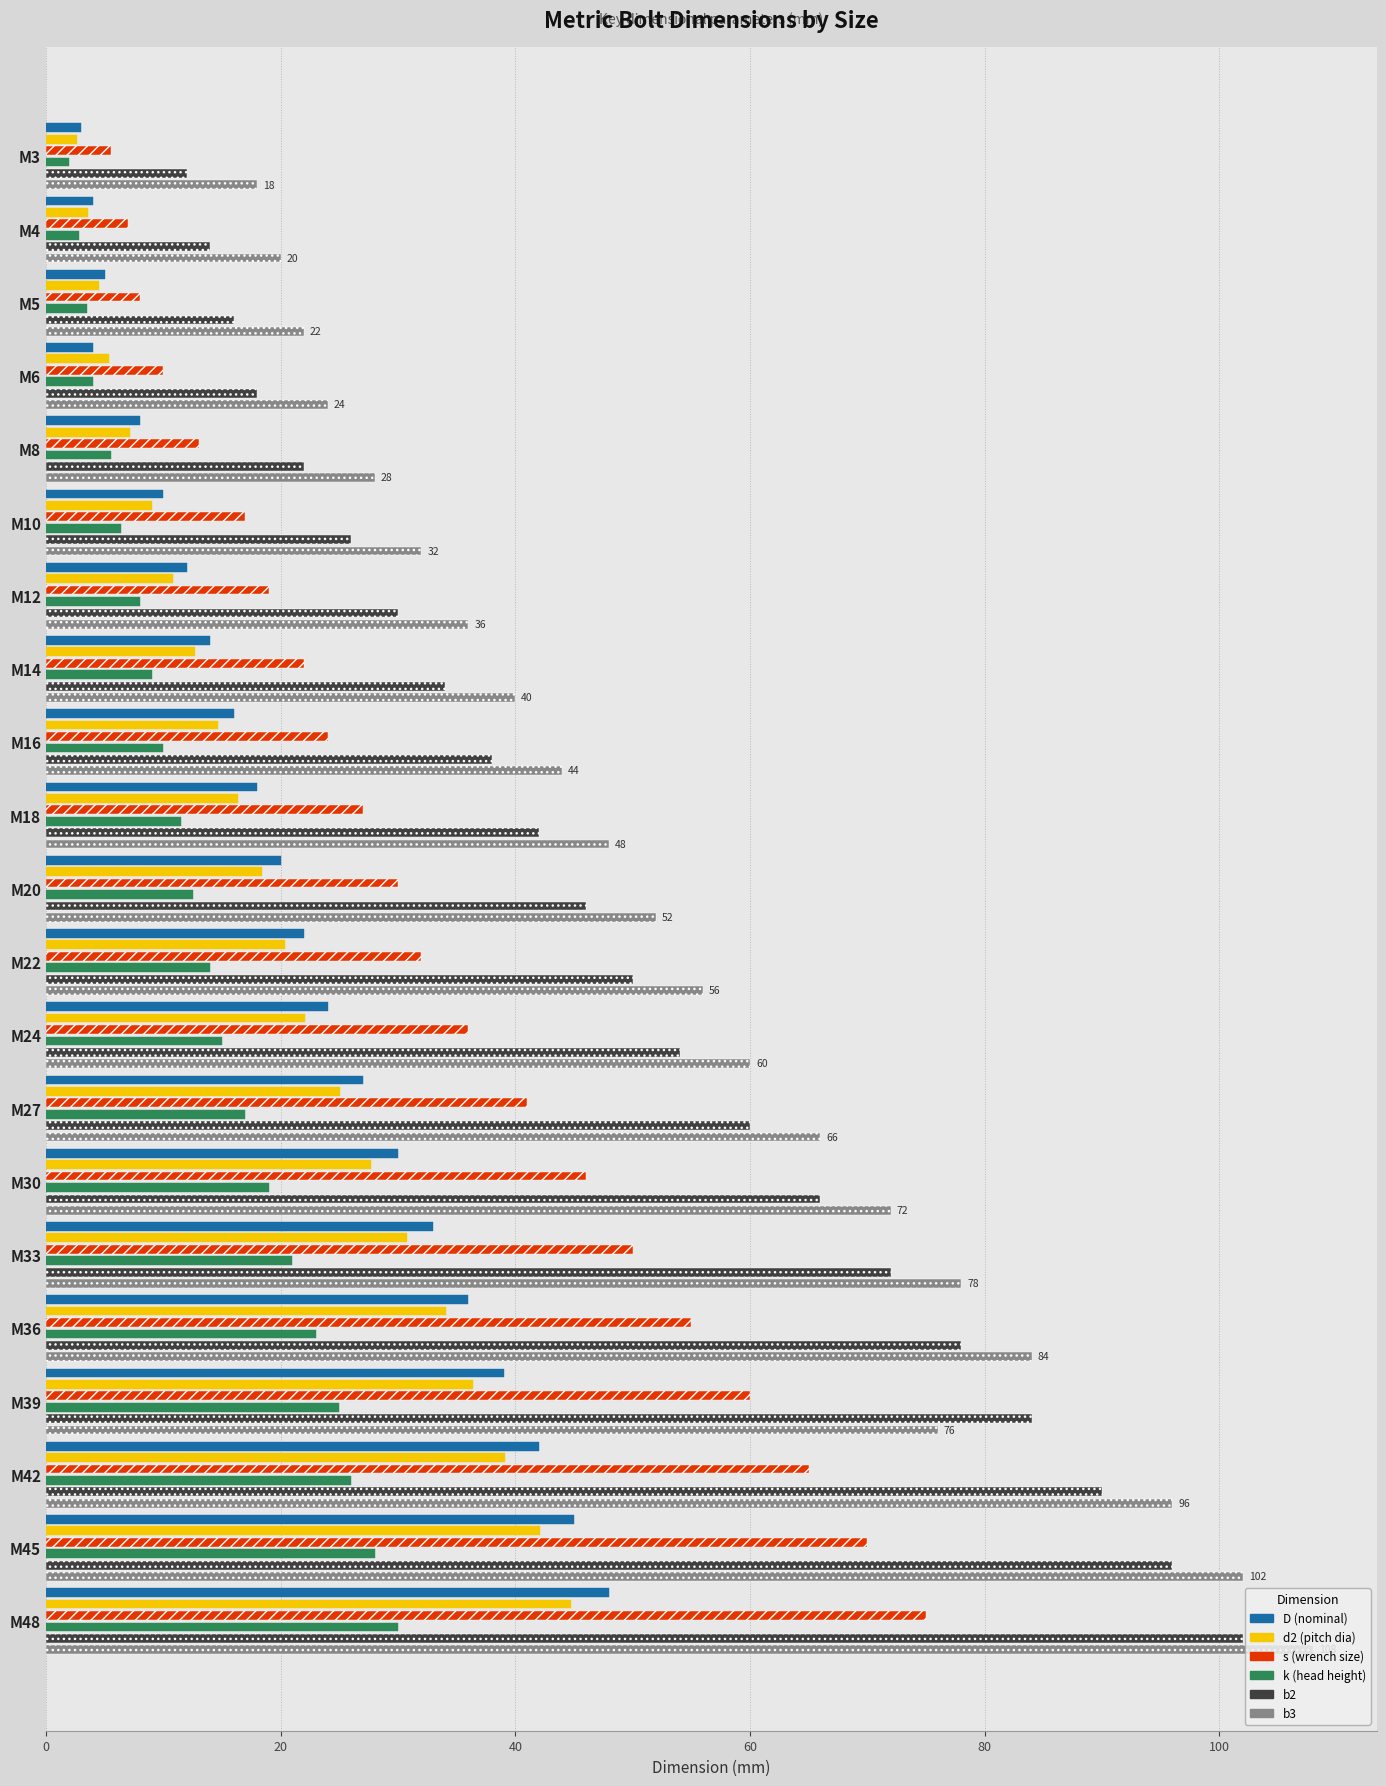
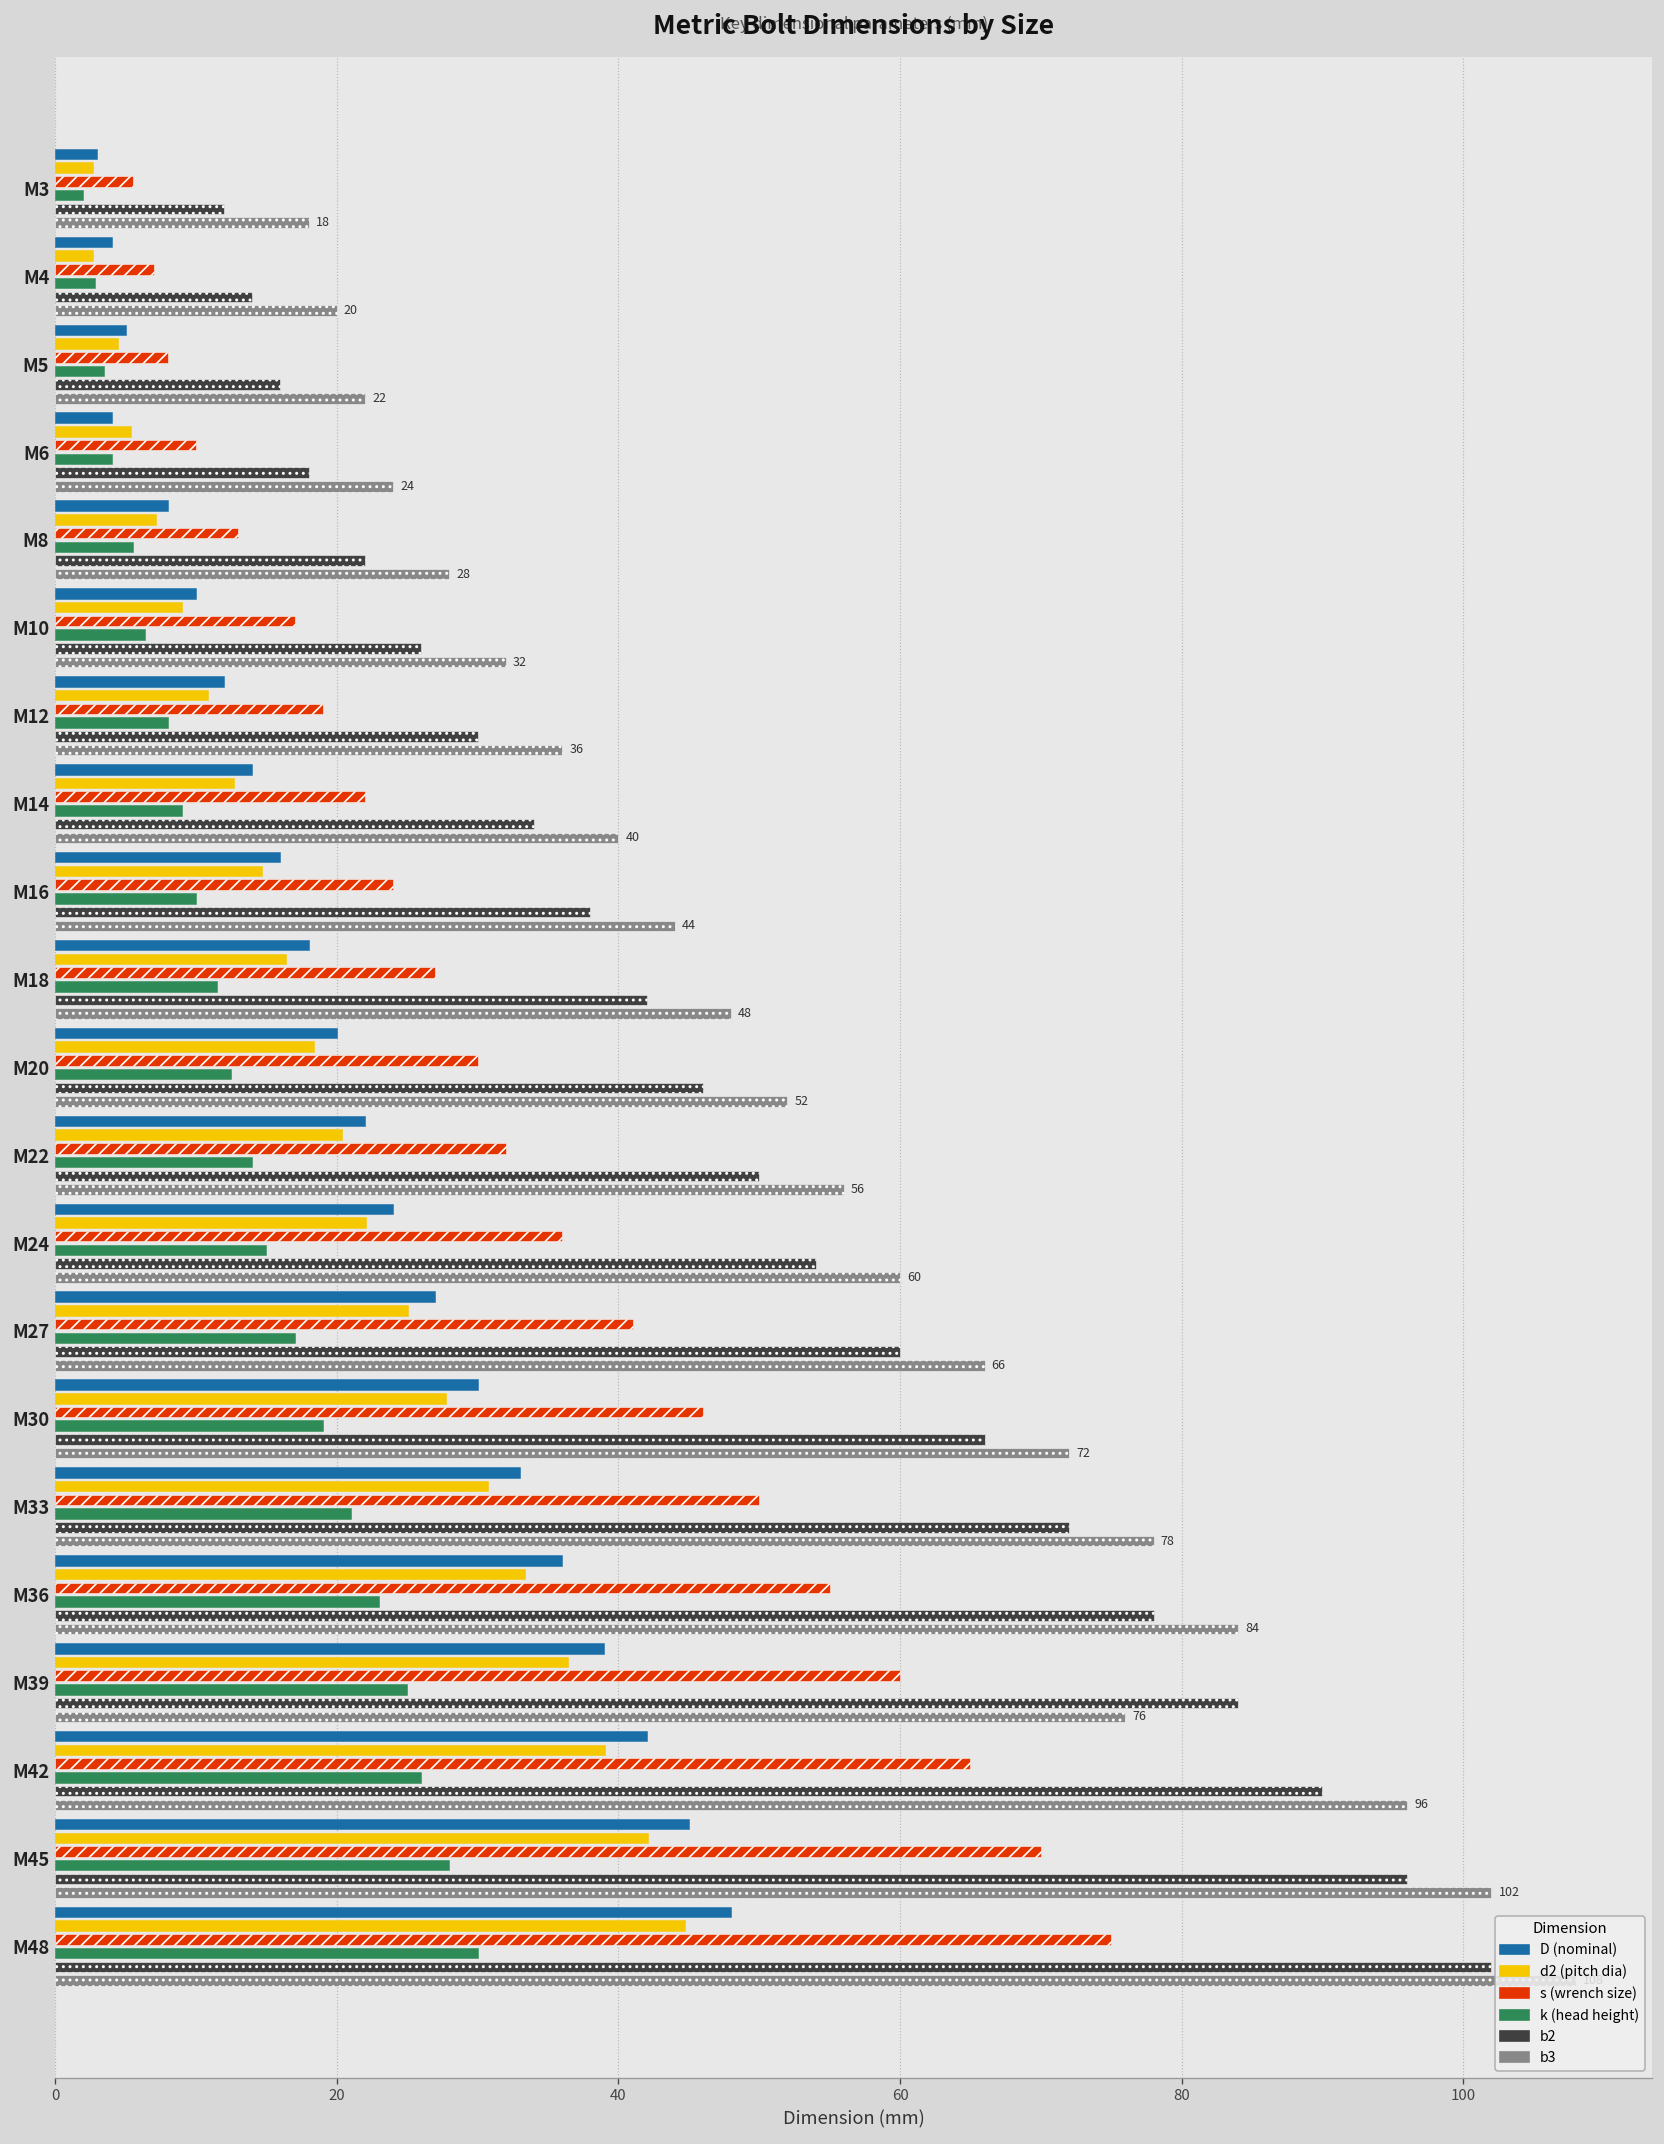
  {
    "D (nominal)": {
      "M3": 3.0,
      "M4": 4.0,
      "M5": 5.0,
      "M6": 4.0,
      "M8": 8.0,
      "M10": 10.0,
      "M12": 12.0,
      "M14": 14.0,
      "M16": 16.0,
      "M18": 18.0,
      "M20": 20.0,
      "M22": 22.0,
      "M24": 24.0,
      "M27": 27.0,
      "M30": 30.0,
      "M33": 33.0,
      "M36": 36.0,
      "M39": 39.0,
      "M42": 42.0,
      "M45": 45.0,
      "M48": 48.0
    },
    "d2 (pitch dia)": {
      "M3": 2.7,
-     "M4": 3.6,
+     "M4": 2.7,
      "M5": 4.5,
      "M6": 5.4,
      "M8": 7.2,
      "M10": 9.0,
      "M12": 10.9,
      "M14": 12.7,
      "M16": 14.7,
      "M18": 16.4,
      "M20": 18.4,
      "M22": 20.4,
      "M24": 22.1,
      "M27": 25.1,
      "M30": 27.7,
      "M33": 30.7,
-     "M36": 34.1,
+     "M36": 33.4,
      "M39": 36.4,
      "M42": 39.1,
      "M45": 42.1,
      "M48": 44.8
    },
    "s (wrench size)": {
      "M3": 5.5,
      "M4": 7.0,
      "M5": 8.0,
      "M6": 10.0,
      "M8": 13.0,
      "M10": 17.0,
      "M12": 19.0,
      "M14": 22.0,
      "M16": 24.0,
      "M18": 27.0,
      "M20": 30.0,
      "M22": 32.0,
      "M24": 36.0,
      "M27": 41.0,
      "M30": 46.0,
      "M33": 50.0,
      "M36": 55.0,
      "M39": 60.0,
      "M42": 65.0,
      "M45": 70.0,
      "M48": 75.0
    },
    "k (head height)": {
      "M3": 2.0,
      "M4": 2.8,
      "M5": 3.5,
      "M6": 4.0,
      "M8": 5.5,
      "M10": 6.4,
      "M12": 8.0,
      "M14": 9.0,
      "M16": 10.0,
      "M18": 11.5,
      "M20": 12.5,
      "M22": 14.0,
      "M24": 15.0,
      "M27": 17.0,
      "M30": 19.0,
      "M33": 21.0,
      "M36": 23.0,
      "M39": 25.0,
      "M42": 26.0,
      "M45": 28.0,
      "M48": 30.0
    },
    "b2": {
      "M3": 12.0,
      "M4": 14.0,
      "M5": 16.0,
      "M6": 18.0,
      "M8": 22.0,
      "M10": 26.0,
      "M12": 30.0,
      "M14": 34.0,
      "M16": 38.0,
      "M18": 42.0,
      "M20": 46.0,
      "M22": 50.0,
      "M24": 54.0,
      "M27": 60.0,
      "M30": 66.0,
      "M33": 72.0,
      "M36": 78.0,
      "M39": 84.0,
      "M42": 90.0,
      "M45": 96.0,
      "M48": 102.0
    },
    "b3": {
      "M3": 18,
      "M4": 20,
      "M5": 22,
      "M6": 24,
      "M8": 28,
      "M10": 32,
      "M12": 36,
      "M14": 40,
      "M16": 44,
      "M18": 48,
      "M20": 52,
      "M22": 56,
      "M24": 60,
      "M27": 66,
      "M30": 72,
      "M33": 78,
      "M36": 84,
      "M39": 76,
      "M42": 96,
      "M45": 102
    }
  }
